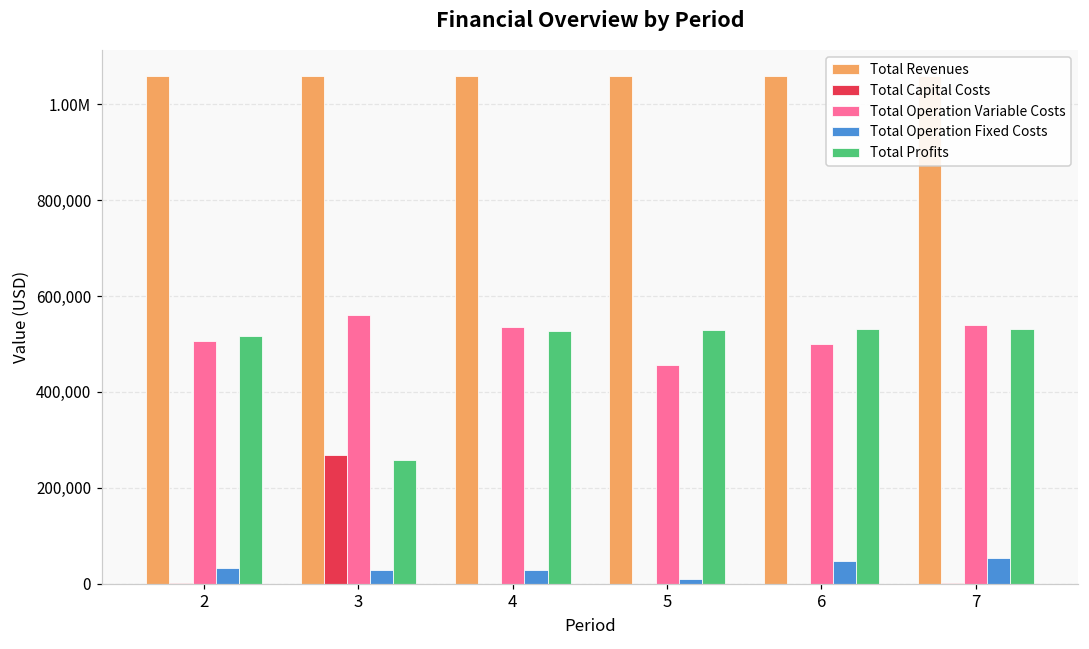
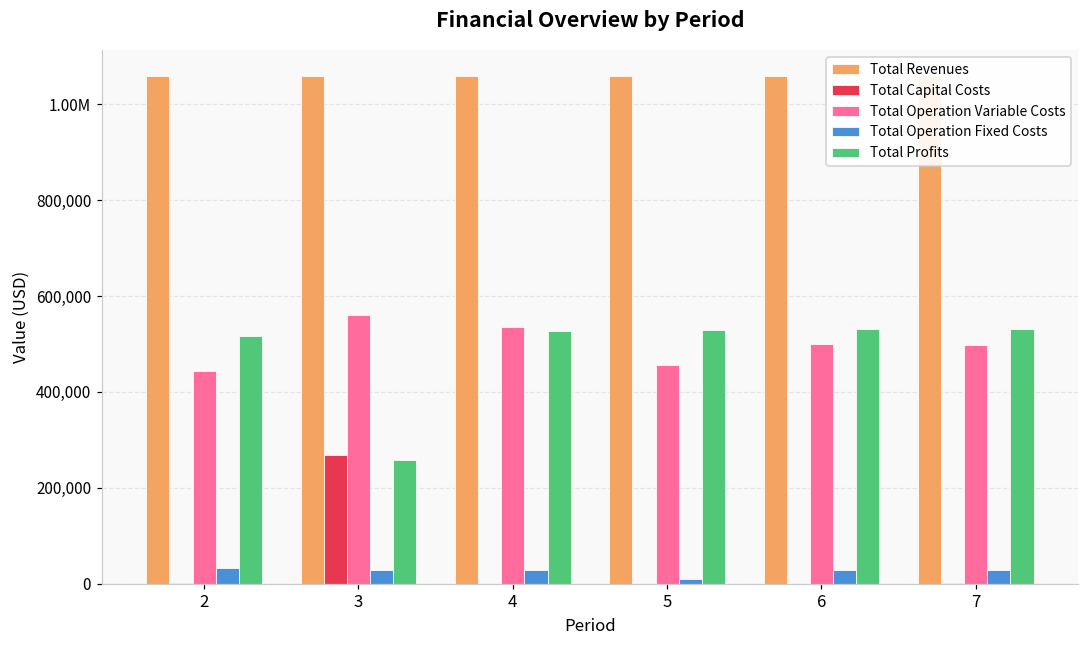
  {
    "Total Revenues": {
      "2": "1,060,000",
      "3": "1,060,000",
      "4": "1,060,000",
      "5": "1,060,000",
      "6": "1,060,000"
    },
    "Total Capital Costs": {
      "3": "270,000",
      "4": "0",
      "5": "0",
      "6": "0"
    },
    "Total Operation Variable Costs": {
-     "2": "510,000",
+     "2": "440,000",
      "3": "560,000",
      "4": "530,000",
      "5": "460,000",
      "6": "500,000",
-     "7": "540,000"
+     "7": "500,000"
    },
    "Total Operation Fixed Costs": {
      "2": "30,000",
      "3": "30,000",
      "4": "30,000",
      "5": "10,000",
-     "6": "50,000",
-     "7": "50,000"
+     "6": "30,000",
+     "7": "30,000"
    },
    "Total Profits": {
      "2": "520,000",
      "3": "260,000",
      "4": "530,000",
      "5": "530,000",
      "6": "530,000",
      "7": "530,000"
    }
  }
